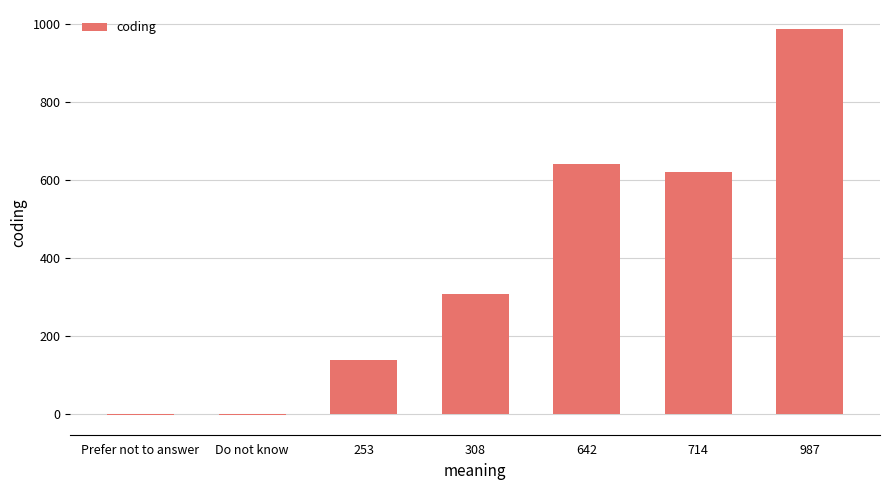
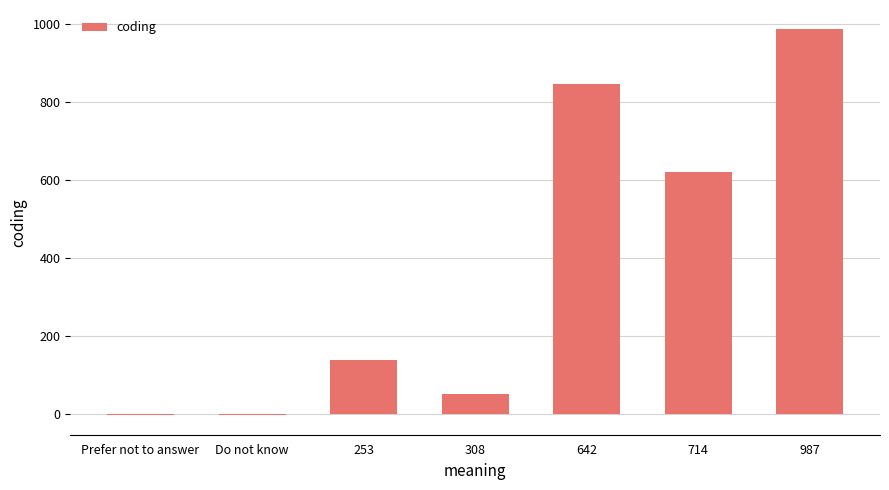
  {
    "253": 140,
-   "308": 310,
-   "642": 640,
+   "308": 50,
+   "642": 850,
    "714": 620,
    "987": 990
  }
